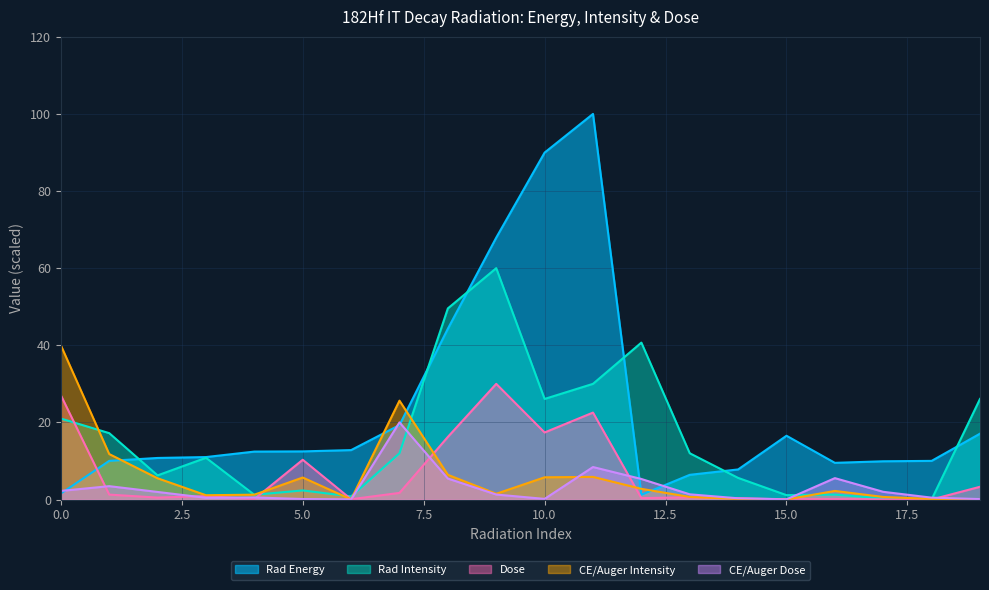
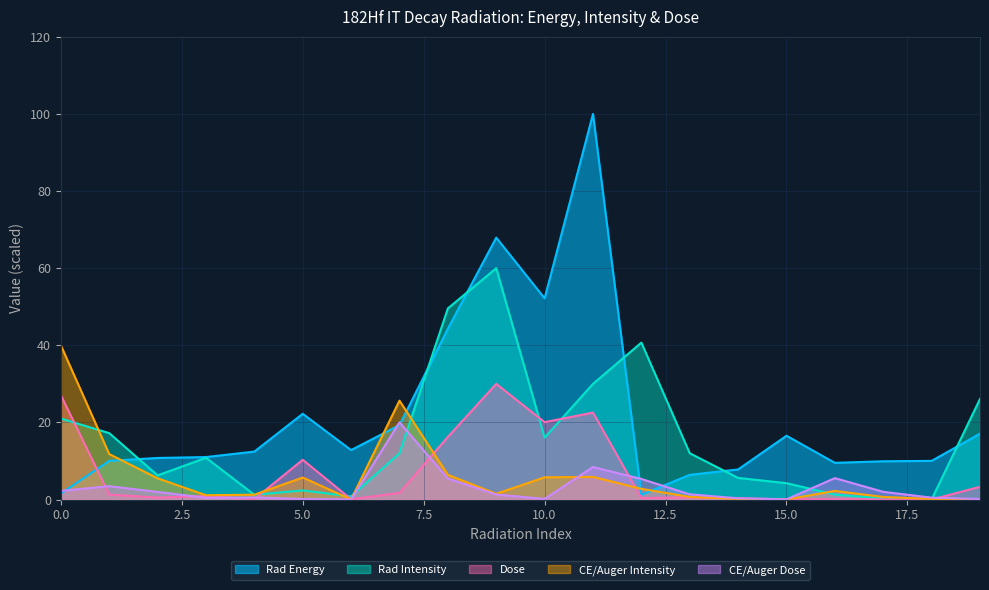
  {
    "Rad Energy": {
      "0.0": 2,
-     "5.0": 12,
-     "10.0": 90,
+     "5.0": 22,
+     "10.0": 52,
      "15.0": 17
    },
    "Rad Intensity": {
      "0.0": 21,
      "5.0": 2,
-     "10.0": 26,
-     "15.0": 1
+     "10.0": 16,
+     "15.0": 4
    },
    "Dose": {
      "0.0": 27,
      "5.0": 10,
-     "10.0": 17
+     "10.0": 20
    },
    "CE/Auger Intensity": {
      "0.0": 40,
      "5.0": 6,
      "10.0": 6
    },
    "CE/Auger Dose": {
      "0.0": 2,
      "5.0": 0,
      "10.0": 0
    }
  }
